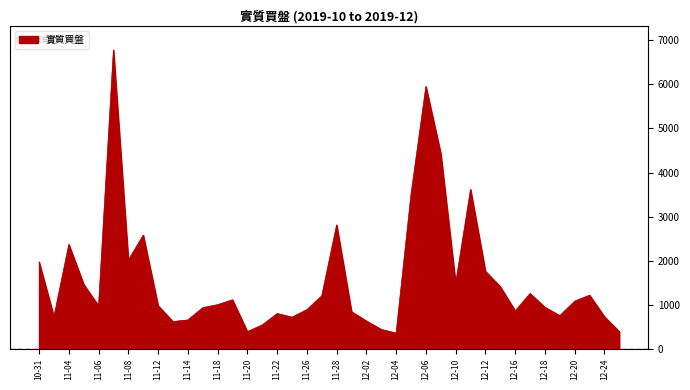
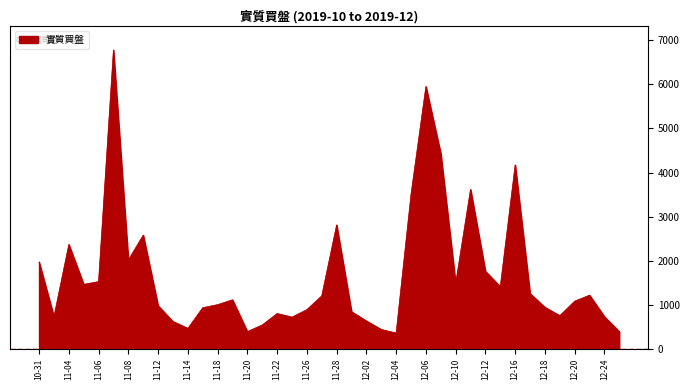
  {
    "10-31": 2000,
    "11-04": 2400,
-   "11-06": 1000,
+   "11-06": 1500,
    "11-08": 2000,
    "11-12": 1000,
-   "11-14": 700,
+   "11-14": 500,
    "11-18": 1000,
    "11-20": 400,
    "11-22": 800,
    "11-26": 900,
    "11-28": 2800,
    "12-02": 600,
    "12-04": 400,
    "12-06": 6000,
    "12-10": 1500,
    "12-12": 1800,
-   "12-16": 900,
+   "12-16": 4200,
    "12-18": 900,
    "12-20": 1100,
    "12-24": 700
  }
